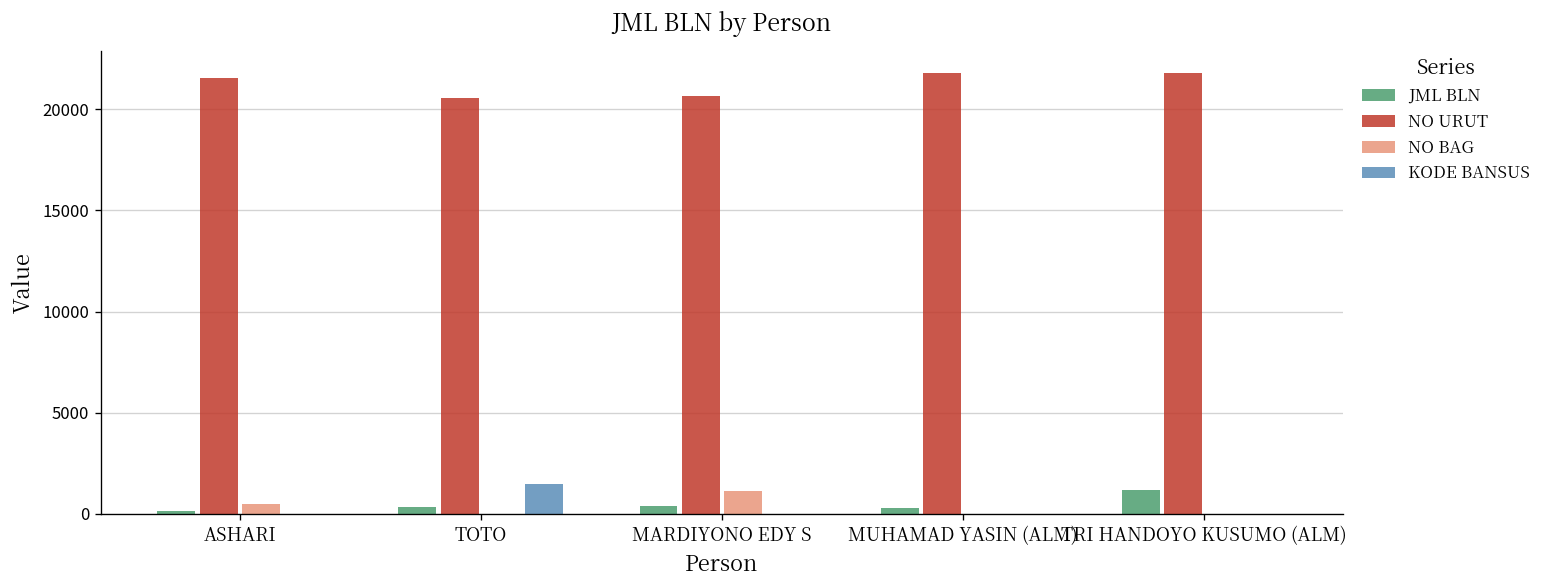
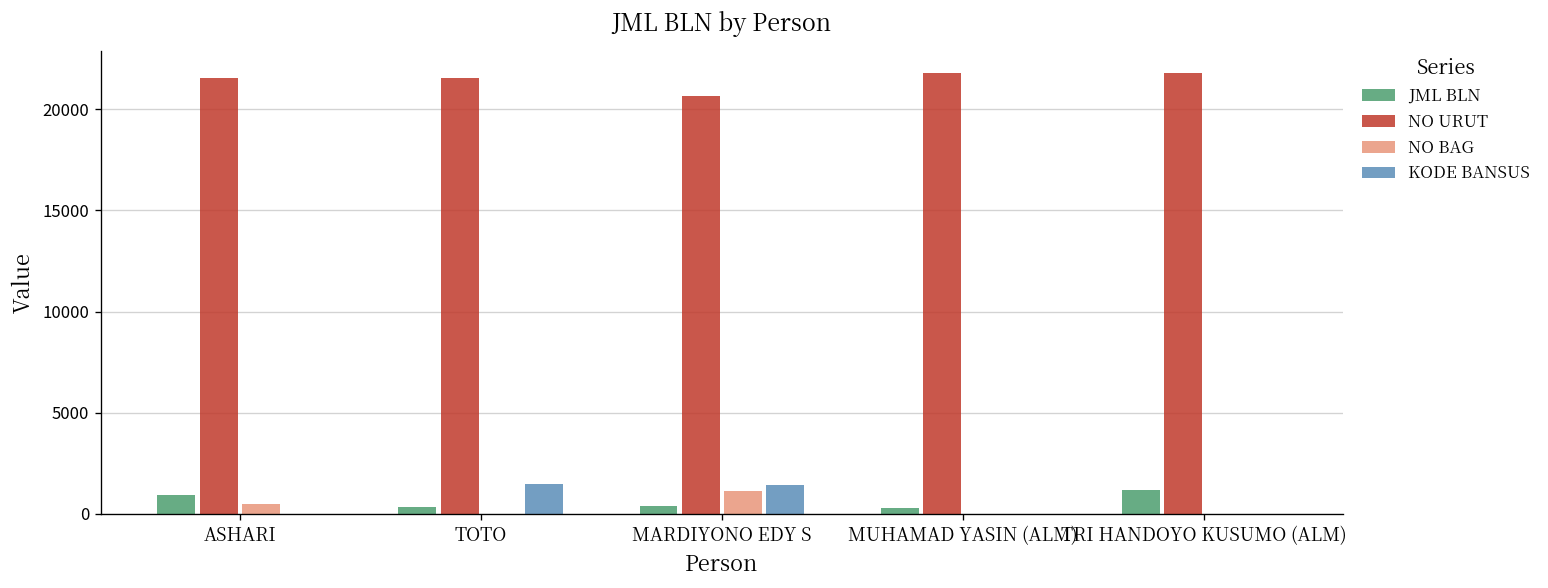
  {
    "JML BLN": {
-     "ASHARI": 100,
+     "ASHARI": 900,
      "TOTO": 400,
      "MARDIYONO EDY S": 400,
      "MUHAMAD YASIN (ALM)": 300,
      "TRI HANDOYO KUSUMO (ALM)": 1200
    },
    "NO URUT": {
      "ASHARI": 21600,
-     "TOTO": 20500,
+     "TOTO": 21600,
      "MARDIYONO EDY S": 20600,
      "MUHAMAD YASIN (ALM)": 21800,
      "TRI HANDOYO KUSUMO (ALM)": 21800
    },
    "NO BAG": {
      "ASHARI": 500,
      "MARDIYONO EDY S": 1100
    },
    "KODE BANSUS": {
      "TOTO": 1500,
-     "MARDIYONO EDY S": 0
+     "MARDIYONO EDY S": 1400
    }
  }
